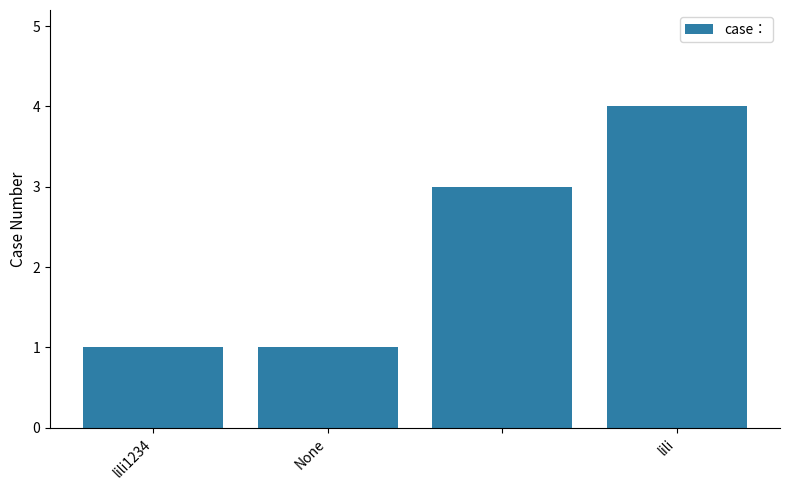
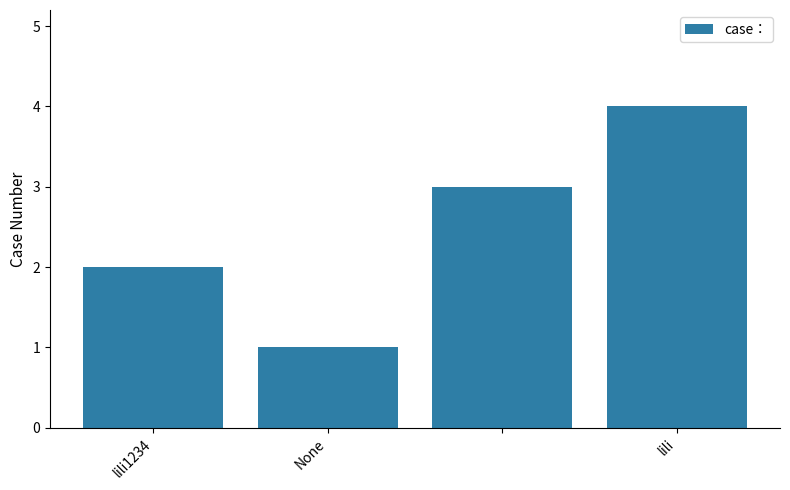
  {
-   "lili1234": 1,
+   "lili1234": 2,
    "None": 1,
    "lili": 4
  }
